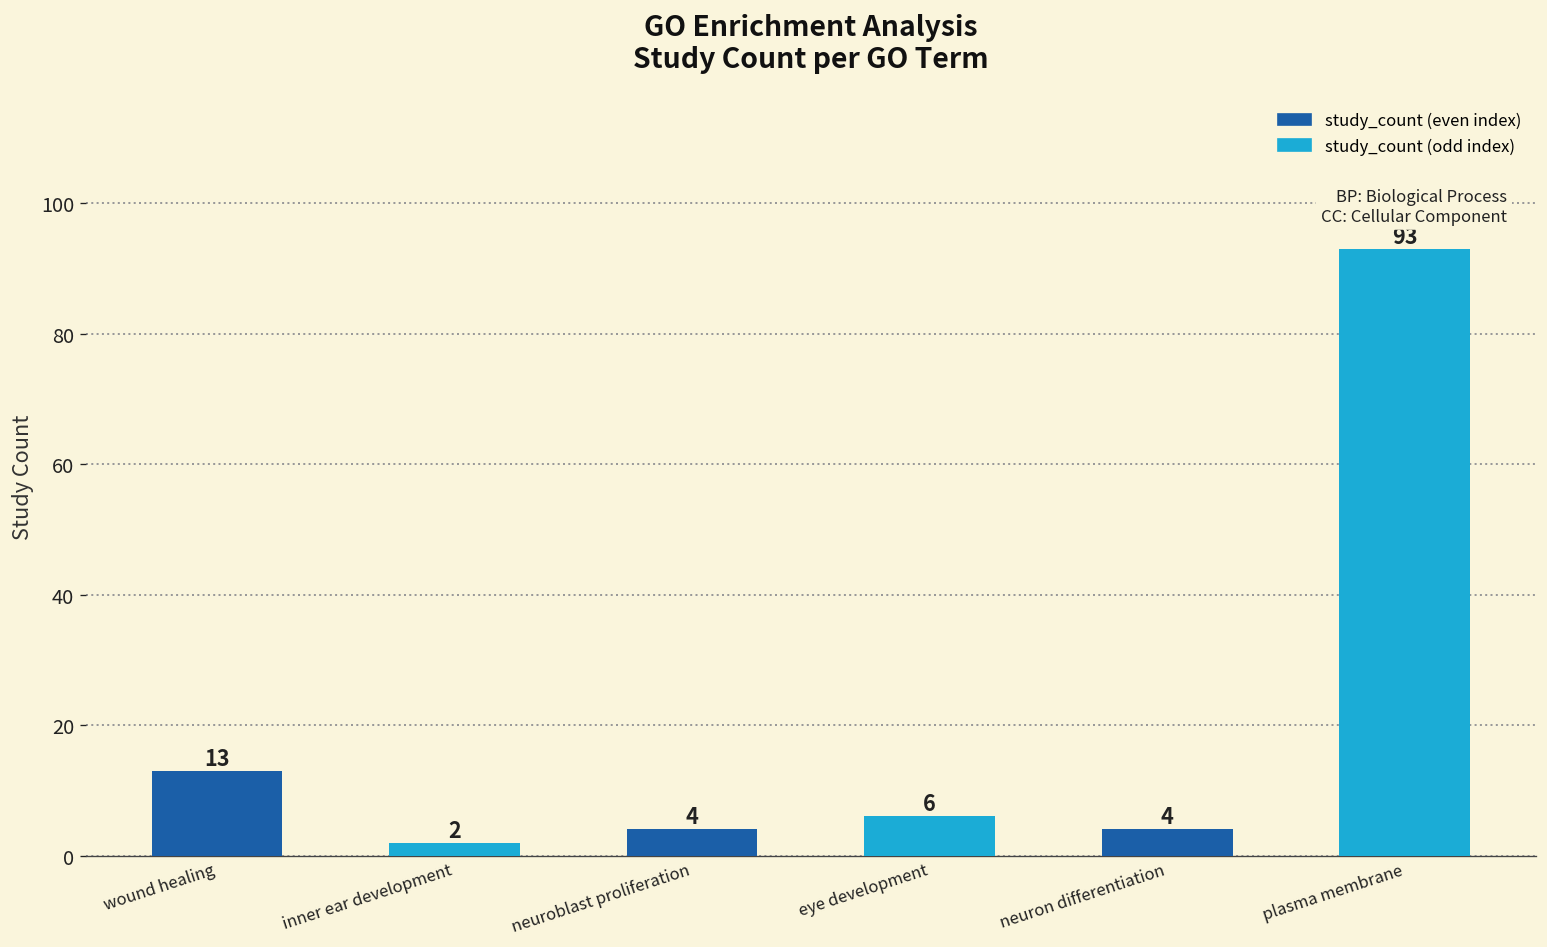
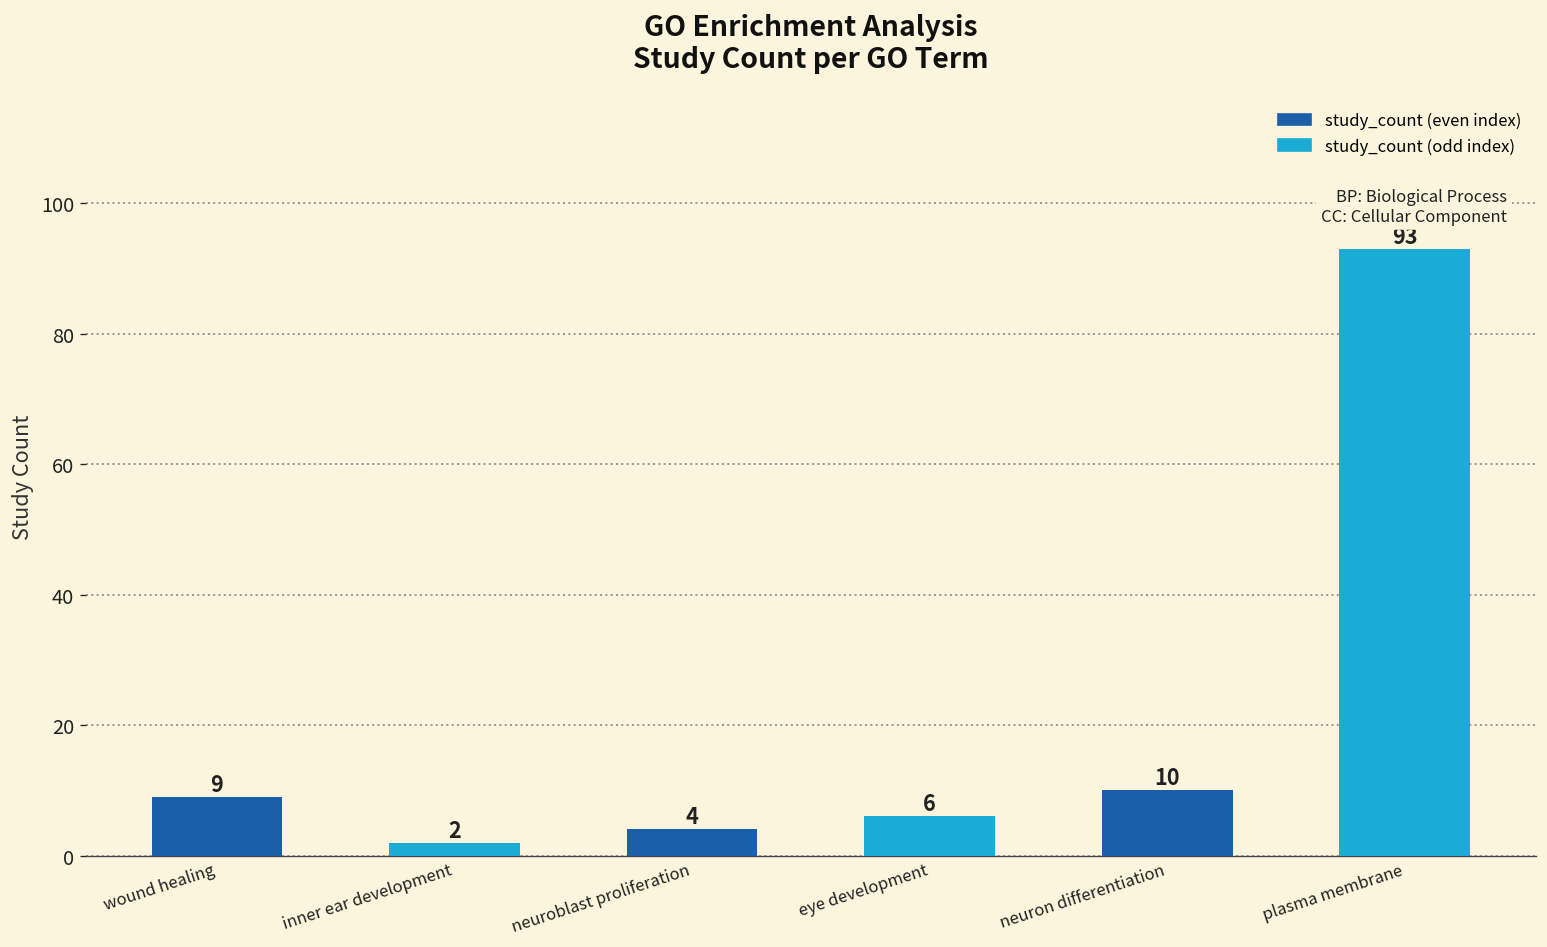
  {
-   "wound healing": 13,
+   "wound healing": 9,
    "inner ear development": 2,
    "neuroblast proliferation": 4,
    "eye development": 6,
-   "neuron differentiation": 4
+   "neuron differentiation": 10
  }
